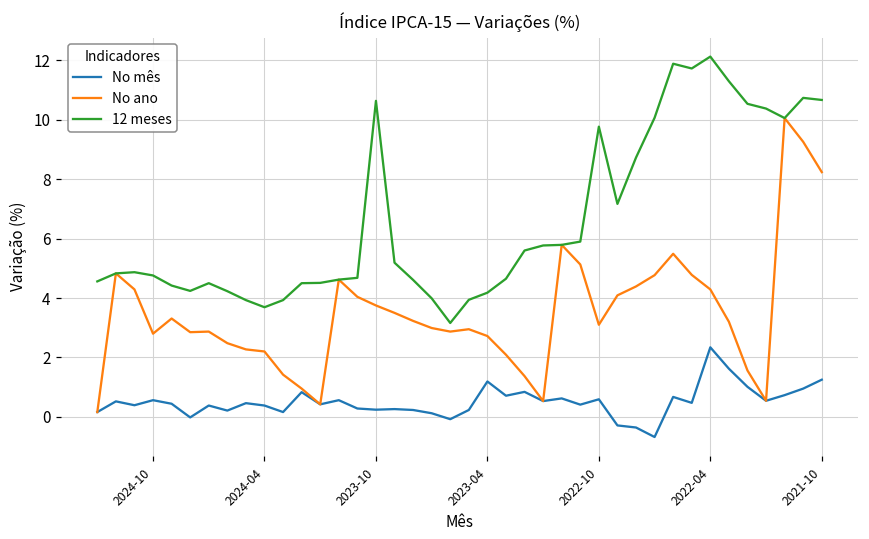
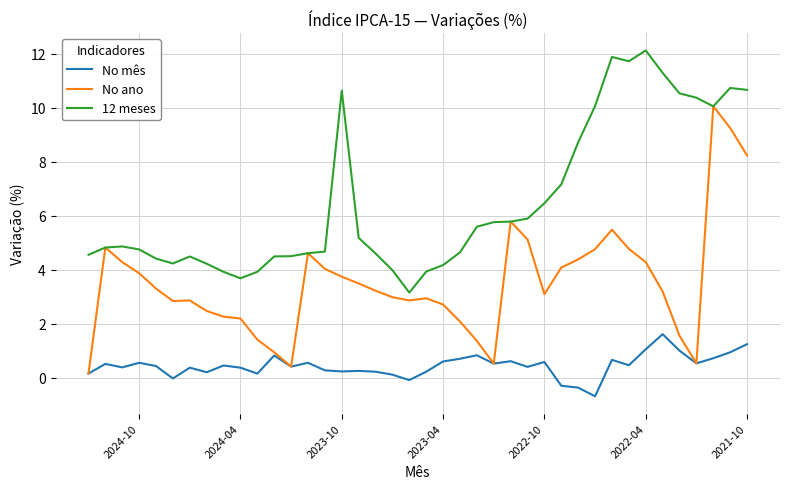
  {
    "No mês": {
      "2024-10": 0.6,
      "2024-04": 0.4,
      "2023-10": 0.2,
-     "2023-04": 1.2,
+     "2023-04": 0.6,
      "2022-10": 0.6,
-     "2022-04": 2.3,
+     "2022-04": 1.1,
      "2021-10": 1.3
    },
    "No ano": {
-     "2024-10": 2.8,
+     "2024-10": 3.9,
      "2024-04": 2.2,
      "2023-10": 3.8,
      "2023-04": 2.7,
      "2022-10": 3.1,
      "2022-04": 4.3,
      "2021-10": 8.2
    },
    "12 meses": {
      "2024-10": 4.8,
      "2024-04": 3.7,
      "2023-10": 10.6,
      "2023-04": 4.2,
-     "2022-10": 9.8,
+     "2022-10": 6.5,
      "2022-04": 12.1,
      "2021-10": 10.7
    }
  }
